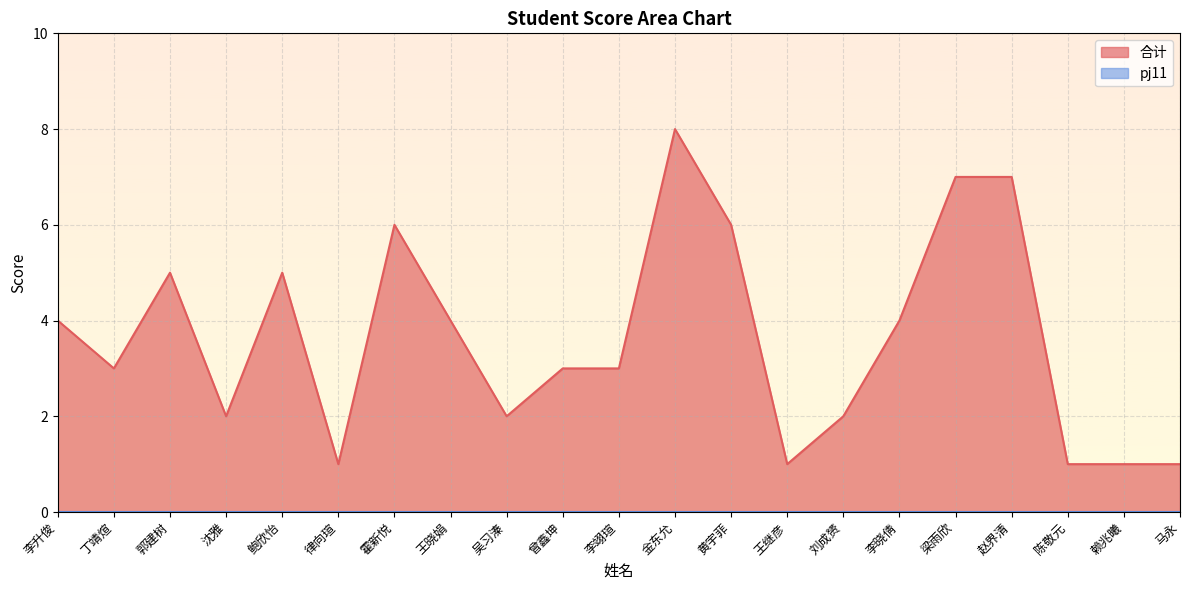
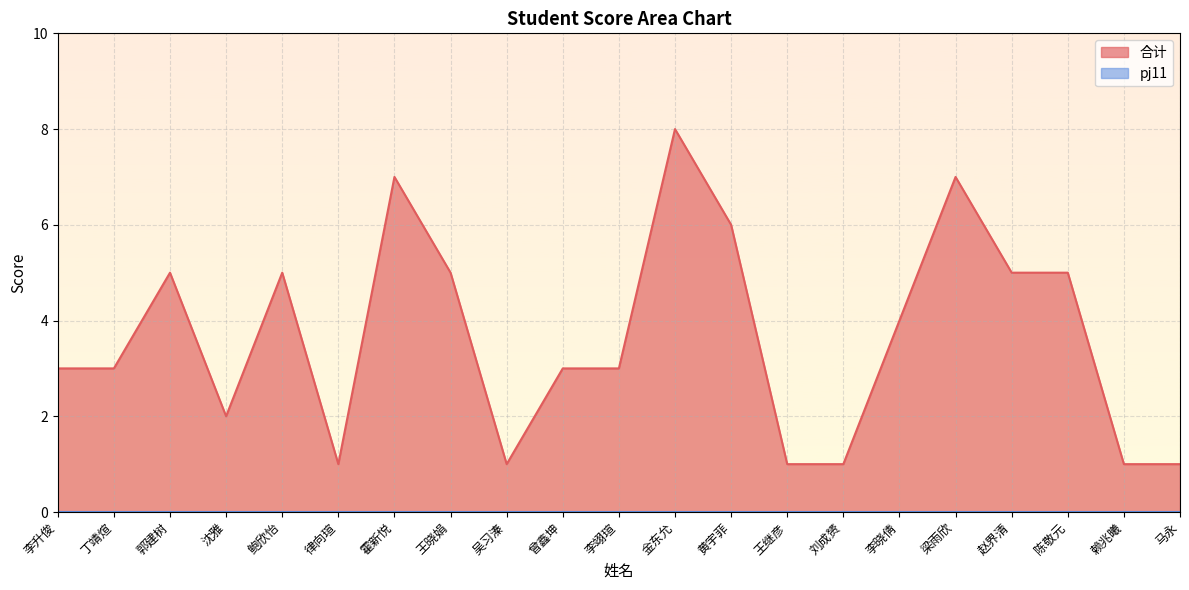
  {
    "合计": {
-     "李升俊": 4,
+     "李升俊": 3,
      "丁靖煊": 3,
      "郭建树": 5,
      "沈雅": 2,
      "鲍欣怡": 5,
      "律向瑄": 1,
-     "霍新悦": 6,
-     "王晓娟": 4,
-     "吴习溱": 2,
+     "霍新悦": 7,
+     "王晓娟": 5,
+     "吴习溱": 1,
      "曾鑫坤": 3,
      "李翊瑄": 3,
      "金东允": 8,
      "黄宇菲": 6,
      "王继彦": 1,
-     "刘成赟": 2,
+     "刘成赟": 1,
      "李晓倩": 4,
      "梁雨欣": 7,
-     "赵界清": 7,
-     "陈敬元": 1,
+     "赵界清": 5,
+     "陈敬元": 5,
      "赖兆曦": 1,
      "马永": 1
    },
    "pj11": {
      "李升俊": 0,
      "丁靖煊": 0,
      "郭建树": 0,
      "沈雅": 0,
      "鲍欣怡": 0,
      "律向瑄": 0,
      "霍新悦": 0,
      "王晓娟": 0,
      "吴习溱": 0,
      "曾鑫坤": 0,
      "李翊瑄": 0,
      "金东允": 0,
      "黄宇菲": 0,
      "王继彦": 0,
      "刘成赟": 0,
      "李晓倩": 0,
      "梁雨欣": 0,
      "赵界清": 0,
      "陈敬元": 0,
      "赖兆曦": 0,
      "马永": 0
    }
  }
